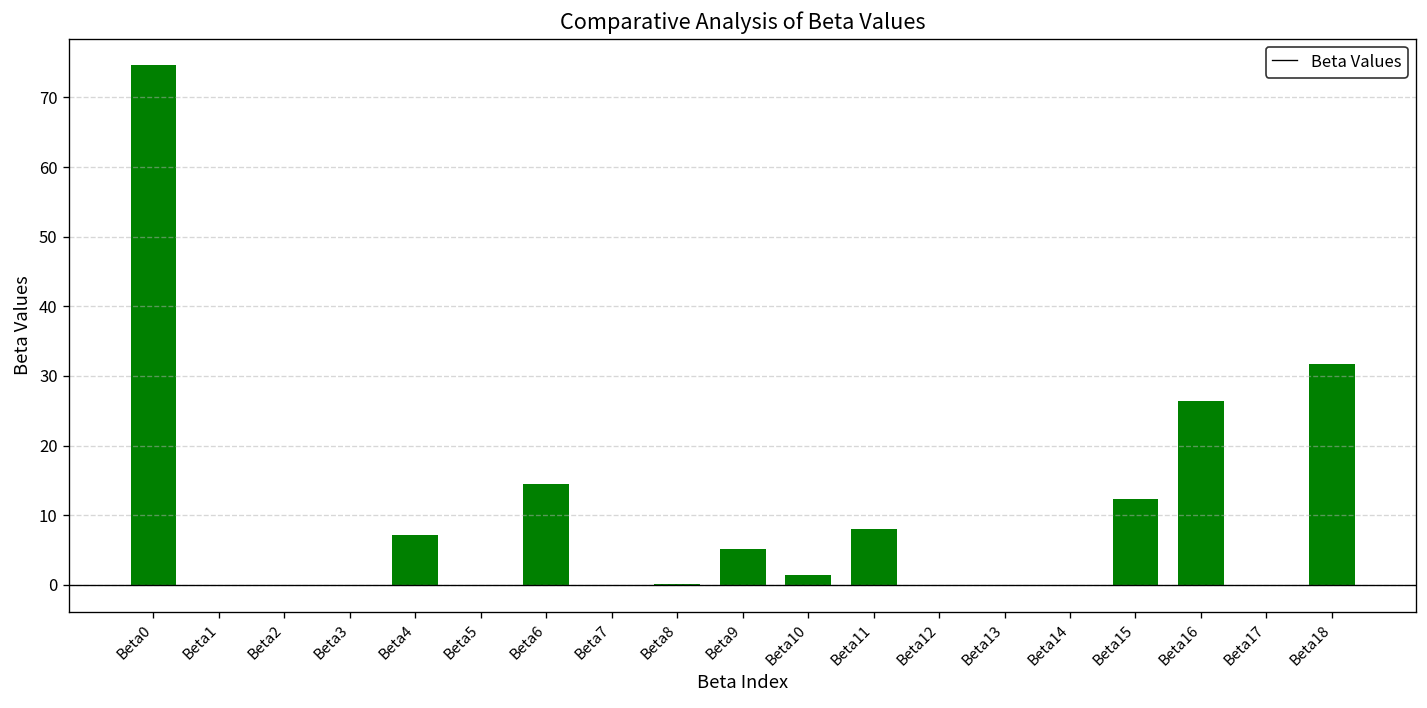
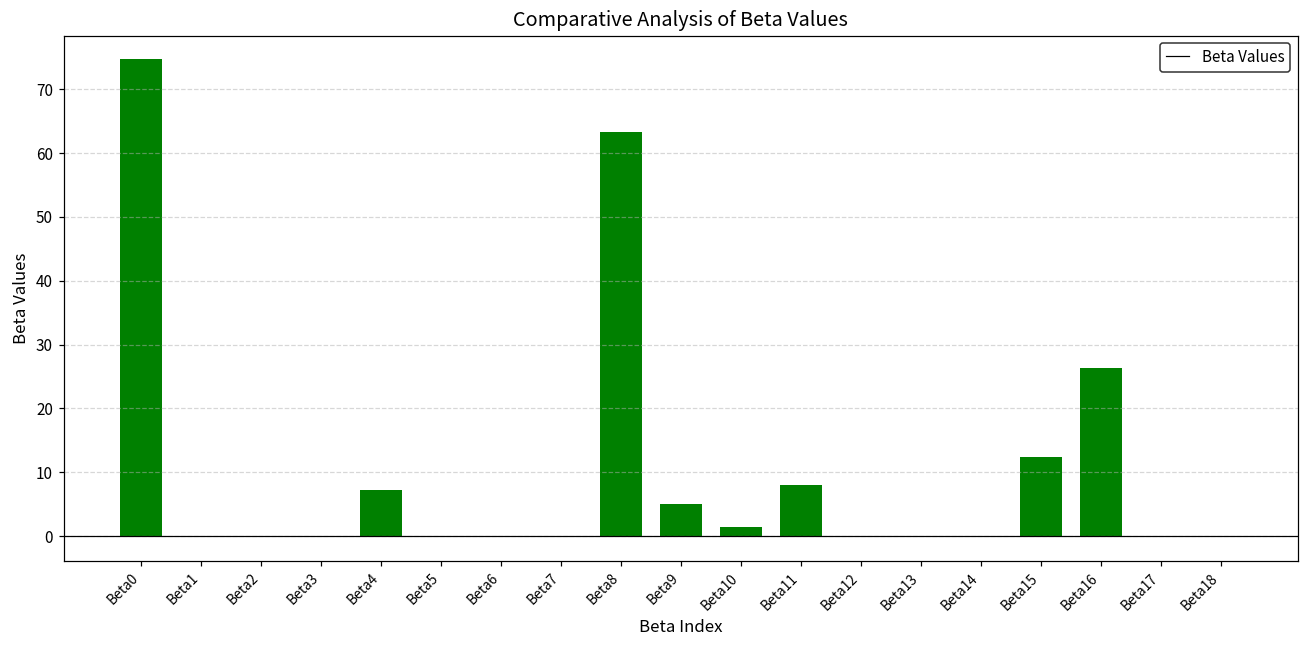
  {
    "Beta0": 75,
    "Beta4": 7,
-   "Beta6": 15,
-   "Beta8": 0,
+   "Beta6": 0,
+   "Beta8": 63,
    "Beta9": 5,
    "Beta10": 1,
    "Beta11": 8,
    "Beta15": 12,
    "Beta16": 26,
-   "Beta18": 32
+   "Beta18": 0
  }
